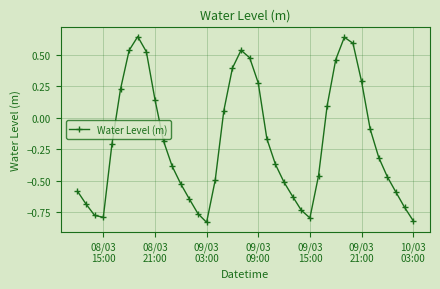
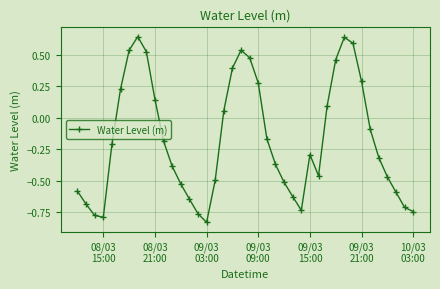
  {
    "08/03 15:00": -0.79,
    "08/03 21:00": 0.14,
    "09/03 03:00": -0.83,
    "09/03 09:00": 0.28,
-   "09/03 15:00": -0.79,
+   "09/03 15:00": -0.29,
    "09/03 21:00": 0.29,
-   "10/03 03:00": -0.82
+   "10/03 03:00": -0.74
  }
